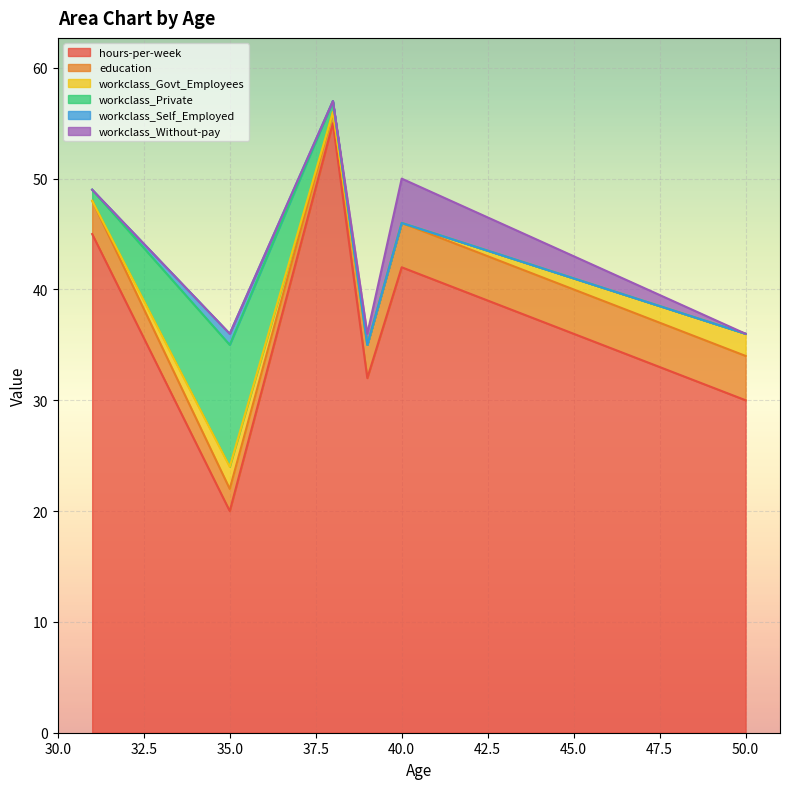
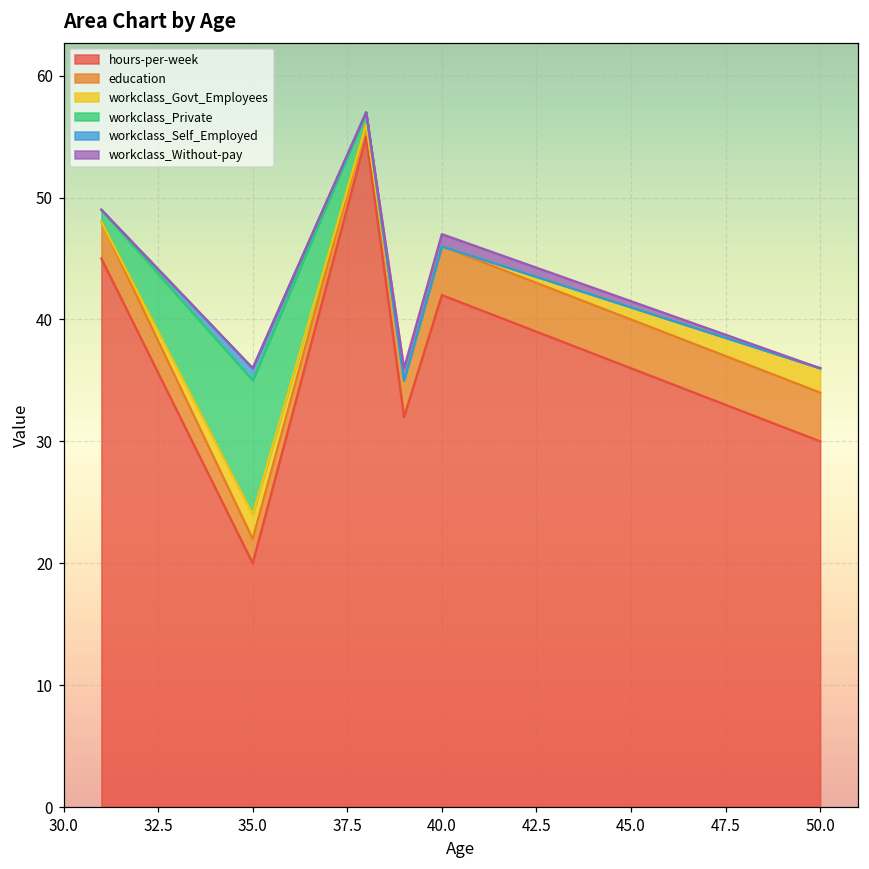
  {
    "workclass_Govt_Employees": {
      "35.0": 2
    },
    "workclass_Private": {
      "35.0": 11
    },
    "workclass_Without-pay": {
-     "40.0": 4
+     "40.0": 1
    }
  }
